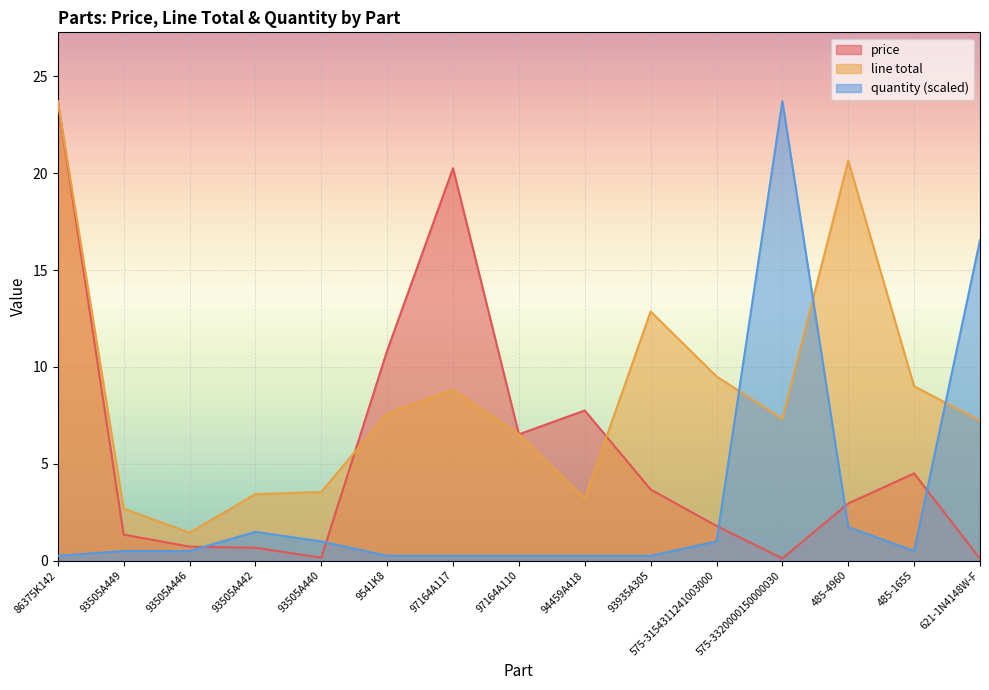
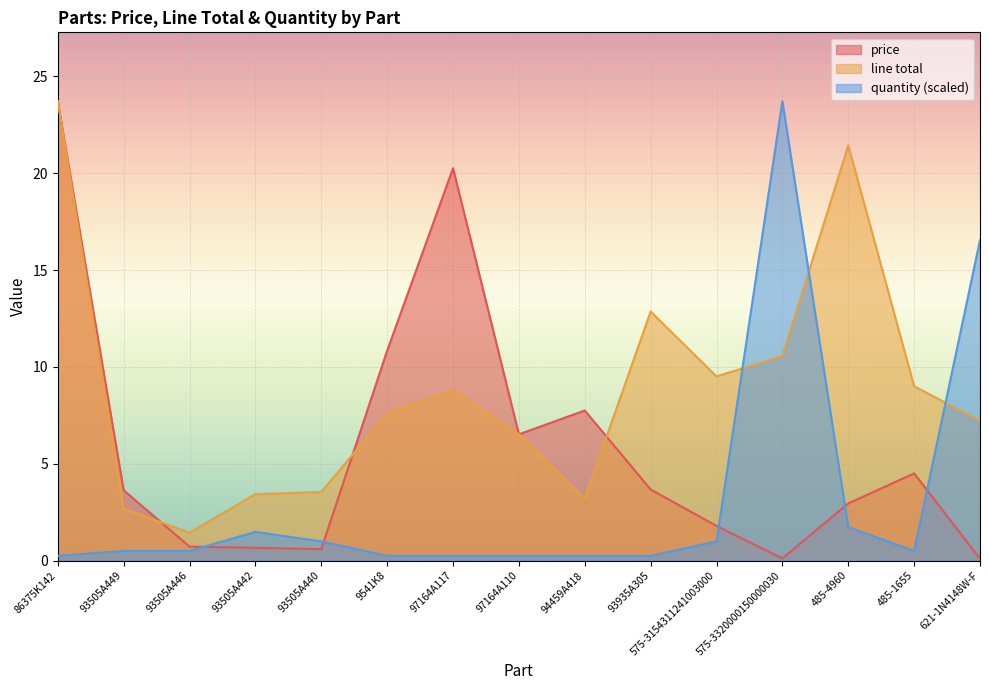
  {
    "price": {
-     "93505A449": 1.3,
+     "93505A449": 3.6,
      "93505A446": 0.7,
      "93505A442": 0.7,
-     "93505A440": 0.2,
+     "93505A440": 0.6,
      "9541K8": 10.8,
      "97164A117": 20.3,
      "94459A418": 7.8,
      "93935A305": 3.7,
      "575-3154311241003000": 1.8,
      "575-3320000150000030": 0.1,
      "485-4960": 3.0,
      "485-1655": 4.5,
      "621-1N4148W-F": 0.1
    },
    "line total": {
      "93505A449": 2.7,
      "93505A446": 1.4,
      "93505A442": 3.4,
      "93505A440": 3.5,
      "9541K8": 7.6,
      "97164A117": 8.8,
      "94459A418": 3.2,
      "93935A305": 12.9,
      "575-3154311241003000": 9.5,
-     "575-3320000150000030": 7.3,
-     "485-4960": 20.7,
+     "575-3320000150000030": 10.6,
+     "485-4960": 21.4,
      "485-1655": 9.0,
      "621-1N4148W-F": 7.2
    },
    "quantity (scaled)": {
      "86375K142": 0.2,
      "93505A449": 0.5,
      "93505A446": 0.5,
      "93505A442": 1.5,
      "93505A440": 1.0,
      "9541K8": 0.2,
      "97164A117": 0.2,
      "97164A110": 0.2,
      "94459A418": 0.2,
      "93935A305": 0.2,
      "575-3154311241003000": 1.0,
      "575-3320000150000030": 23.7,
      "485-4960": 1.7,
      "485-1655": 0.5,
      "621-1N4148W-F": 16.6
    }
  }
